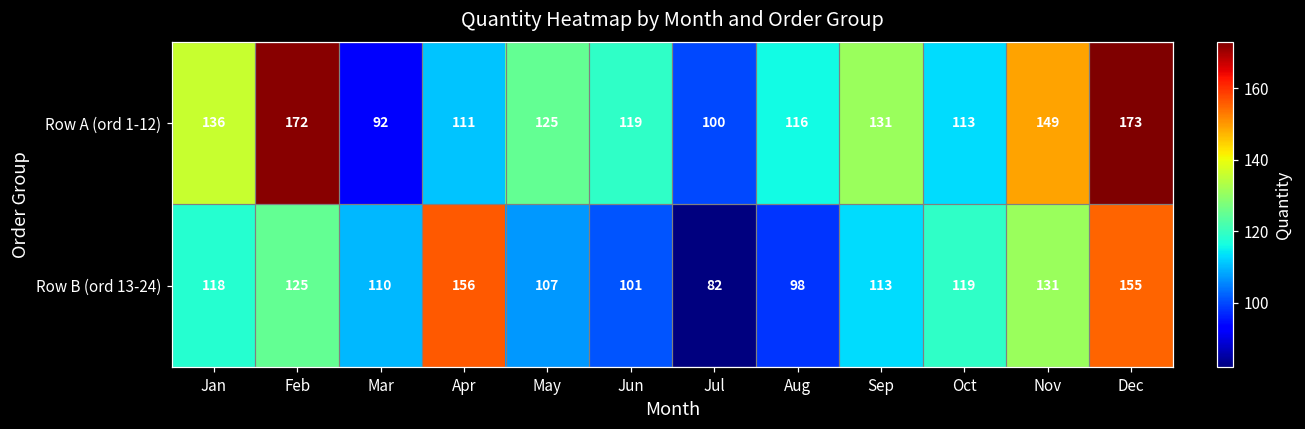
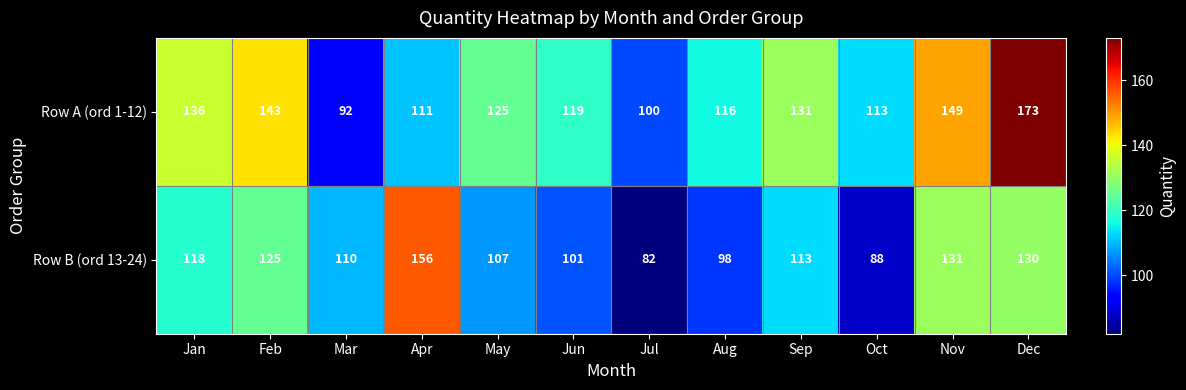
  {
    "Row A (ord 1-12)": {
      "Jan": 136,
-     "Feb": 172,
+     "Feb": 143,
      "Mar": 92,
      "Apr": 111,
      "May": 125,
      "Jun": 119,
      "Jul": 100,
      "Aug": 116,
      "Sep": 131,
      "Oct": 113,
      "Nov": 149,
      "Dec": 173
    },
    "Row B (ord 13-24)": {
      "Jan": 118,
      "Feb": 125,
      "Mar": 110,
      "Apr": 156,
      "May": 107,
      "Jun": 101,
      "Jul": 82,
      "Aug": 98,
      "Sep": 113,
-     "Oct": 119,
+     "Oct": 88,
      "Nov": 131,
-     "Dec": 155
+     "Dec": 130
    }
  }
